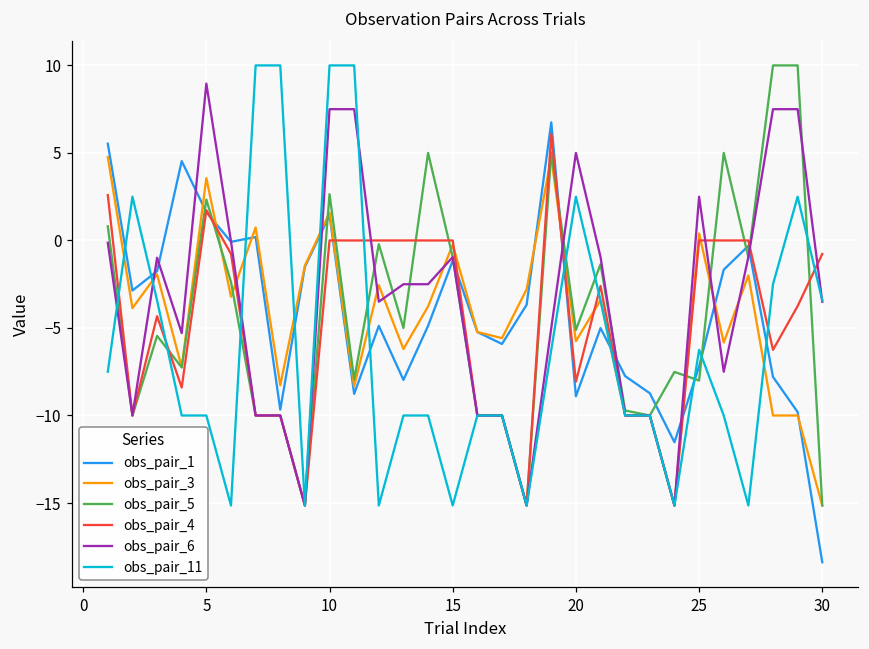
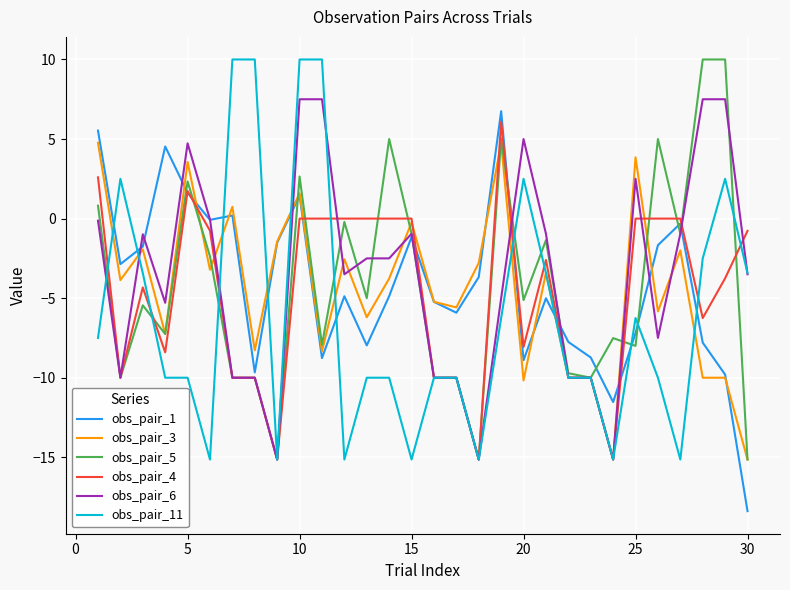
  {
    "obs_pair_3": {
      "5": 3.6,
      "15": -0.2,
-     "20": -5.8,
-     "25": 0.4
+     "20": -10.2,
+     "25": 3.9
    },
    "obs_pair_5": {
      "5": 2.3,
      "10": 2.6,
      "20": -5.1,
      "25": -8.0
    },
    "obs_pair_4": {
      "10": 0.0,
      "15": 0.0,
      "20": -8.1,
      "25": 0.0,
      "30": -0.8
    },
    "obs_pair_6": {
-     "5": 9.0,
+     "5": 4.7,
      "10": 7.5,
      "20": 5.0,
      "25": 2.5
    }
  }
